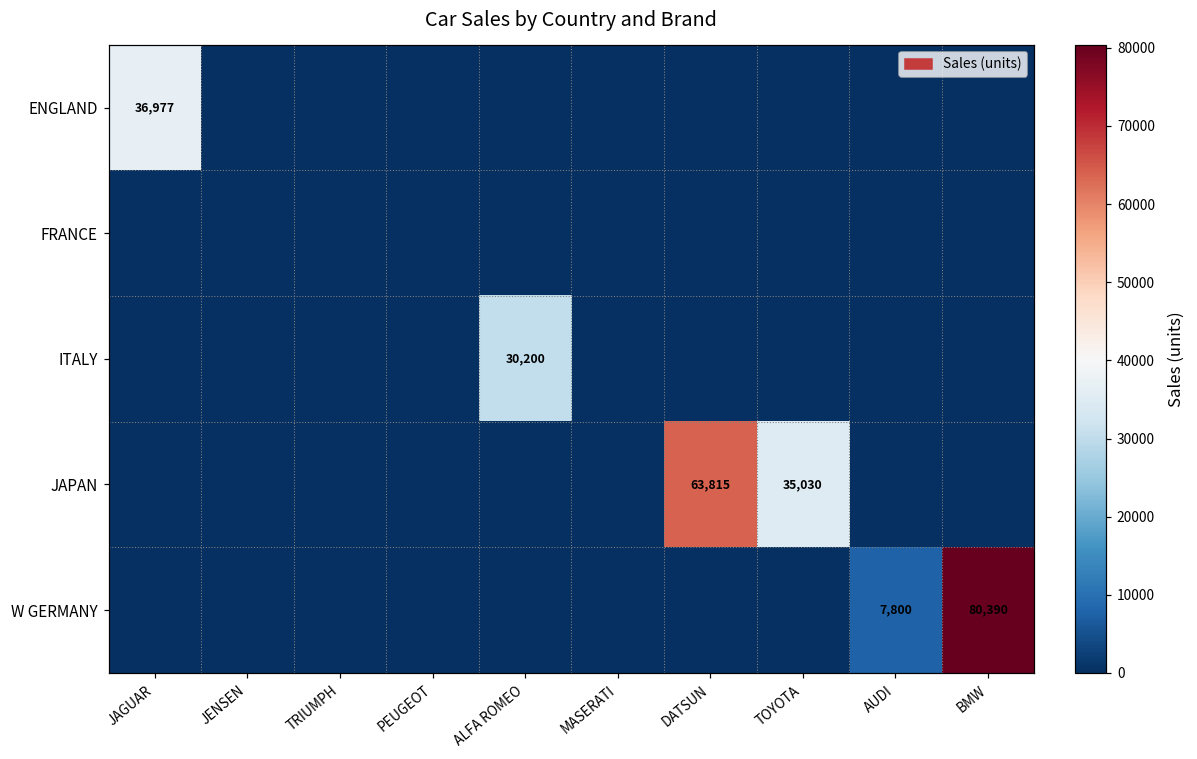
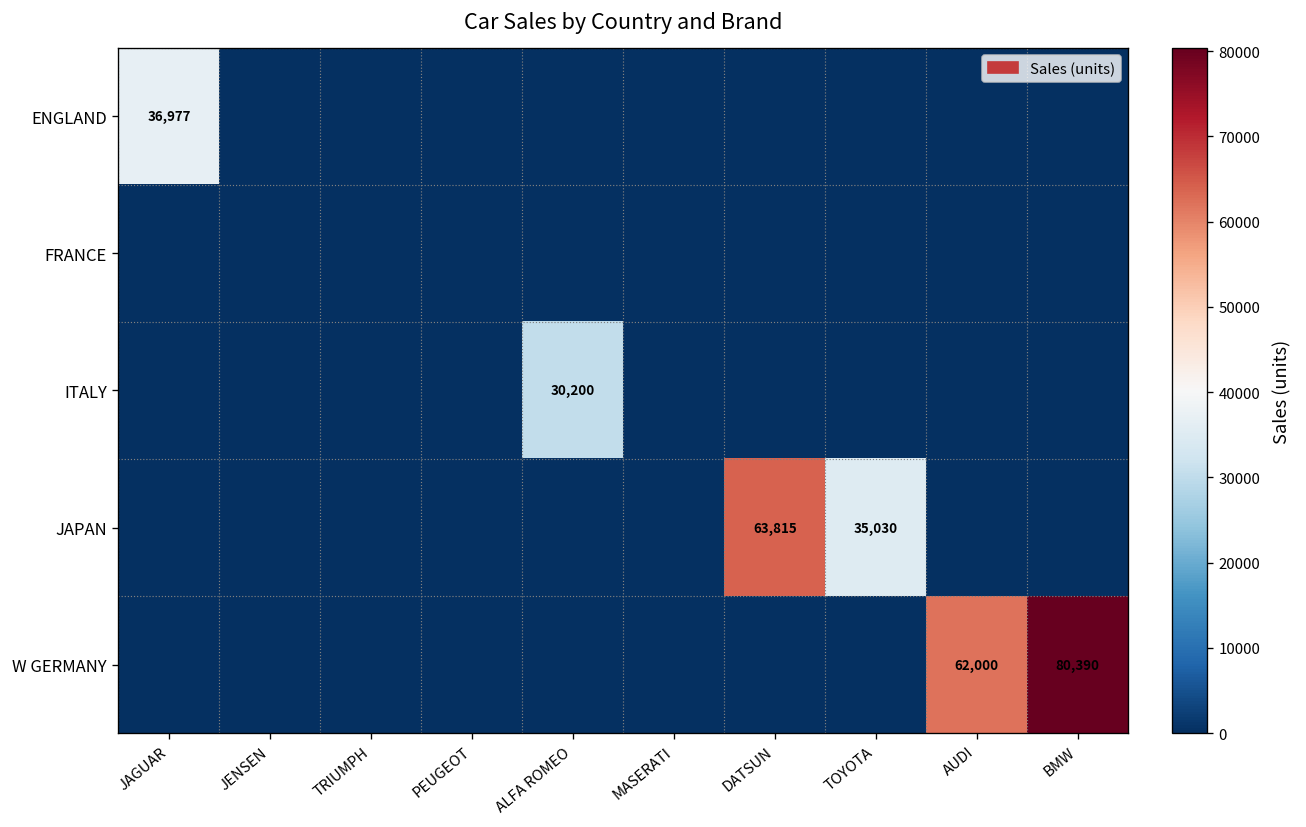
  {
    "ENGLAND": {
      "JAGUAR": "36,977"
    },
    "ITALY": {
      "ALFA ROMEO": "30,200"
    },
    "JAPAN": {
      "DATSUN": "63,815",
      "TOYOTA": "35,030"
    },
    "W GERMANY": {
-     "AUDI": "7,800",
+     "AUDI": "62,000",
      "BMW": "80,390"
    }
  }
